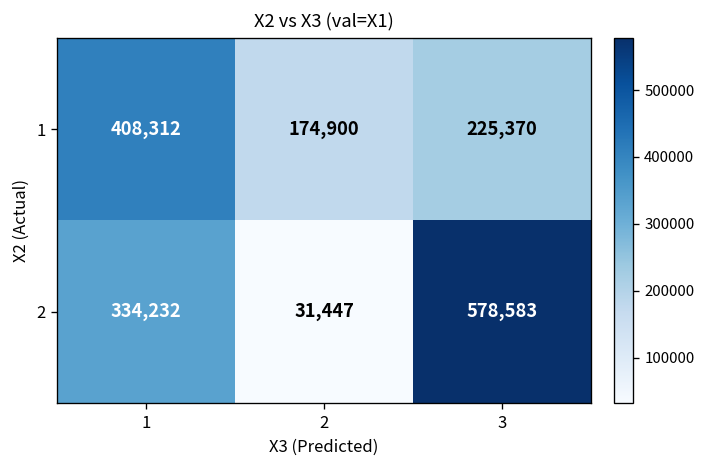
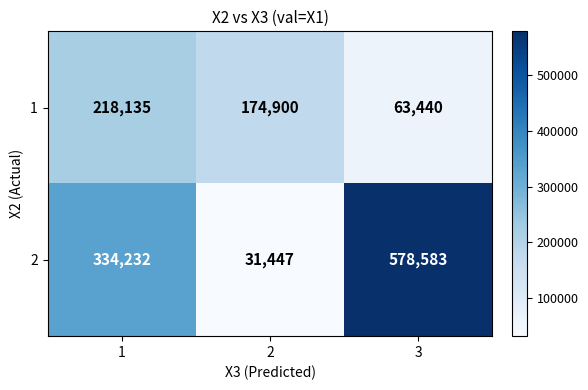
  {
    "1": {
-     "1": "408,312",
+     "1": "218,135",
      "2": "174,900",
-     "3": "225,370"
+     "3": "63,440"
    },
    "2": {
      "1": "334,232",
      "2": "31,447",
      "3": "578,583"
    }
  }
